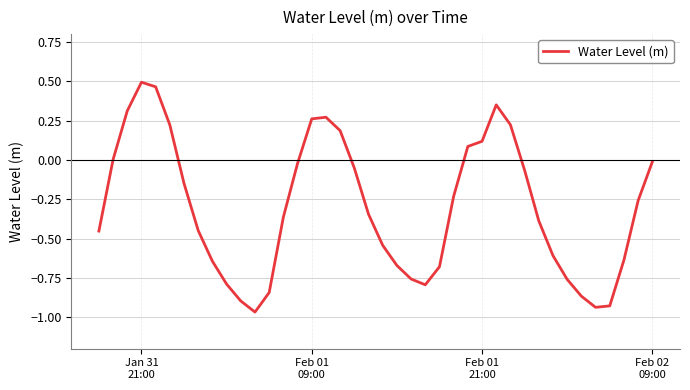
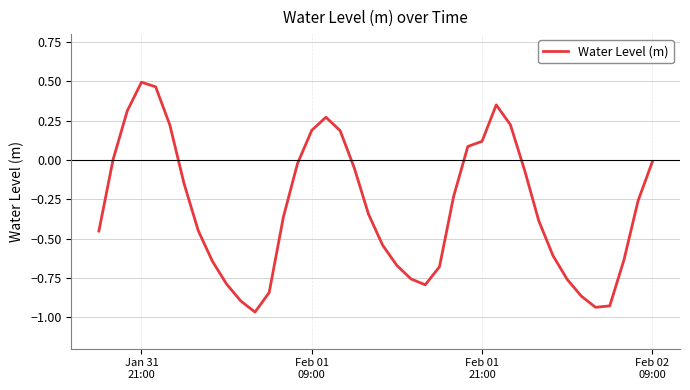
  {
    "Jan 31 21:00": 0.49,
-   "Feb 01 09:00": 0.26,
+   "Feb 01 09:00": 0.19,
    "Feb 01 21:00": 0.12,
    "Feb 02 09:00": -0.01
  }
